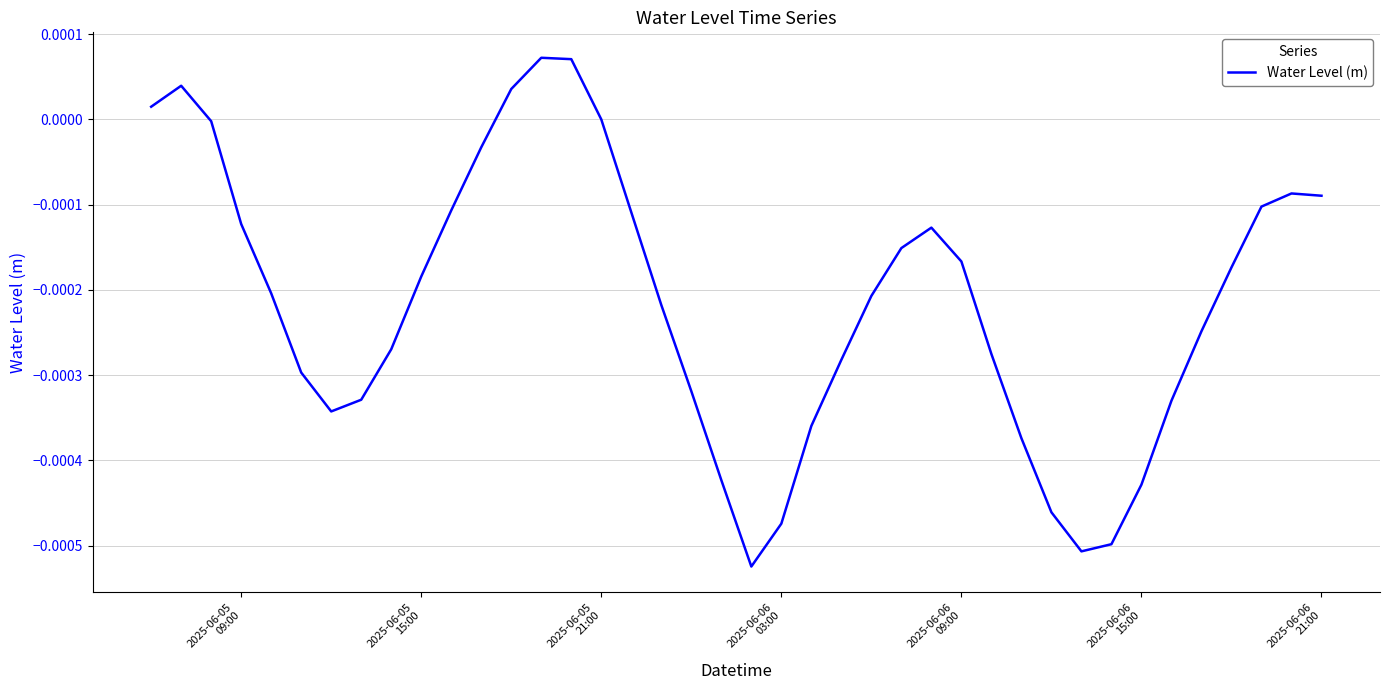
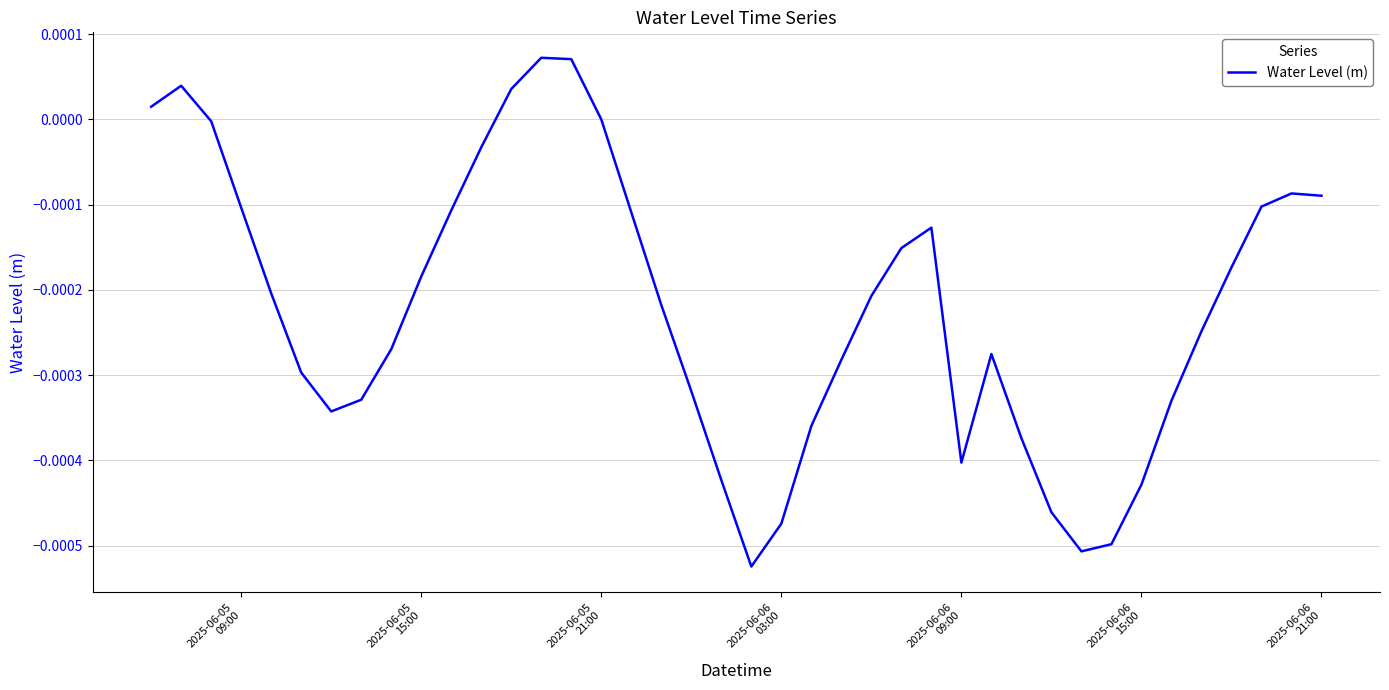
  {
-   "2025-06-05 09:00": -0.00012,
+   "2025-06-05 09:00": -0.00010,
    "2025-06-05 15:00": -0.00018,
    "2025-06-05 21:00": 0.00000,
    "2025-06-06 03:00": -0.00047,
-   "2025-06-06 09:00": -0.00017,
+   "2025-06-06 09:00": -0.00040,
    "2025-06-06 15:00": -0.00043,
    "2025-06-06 21:00": -0.00009
  }
